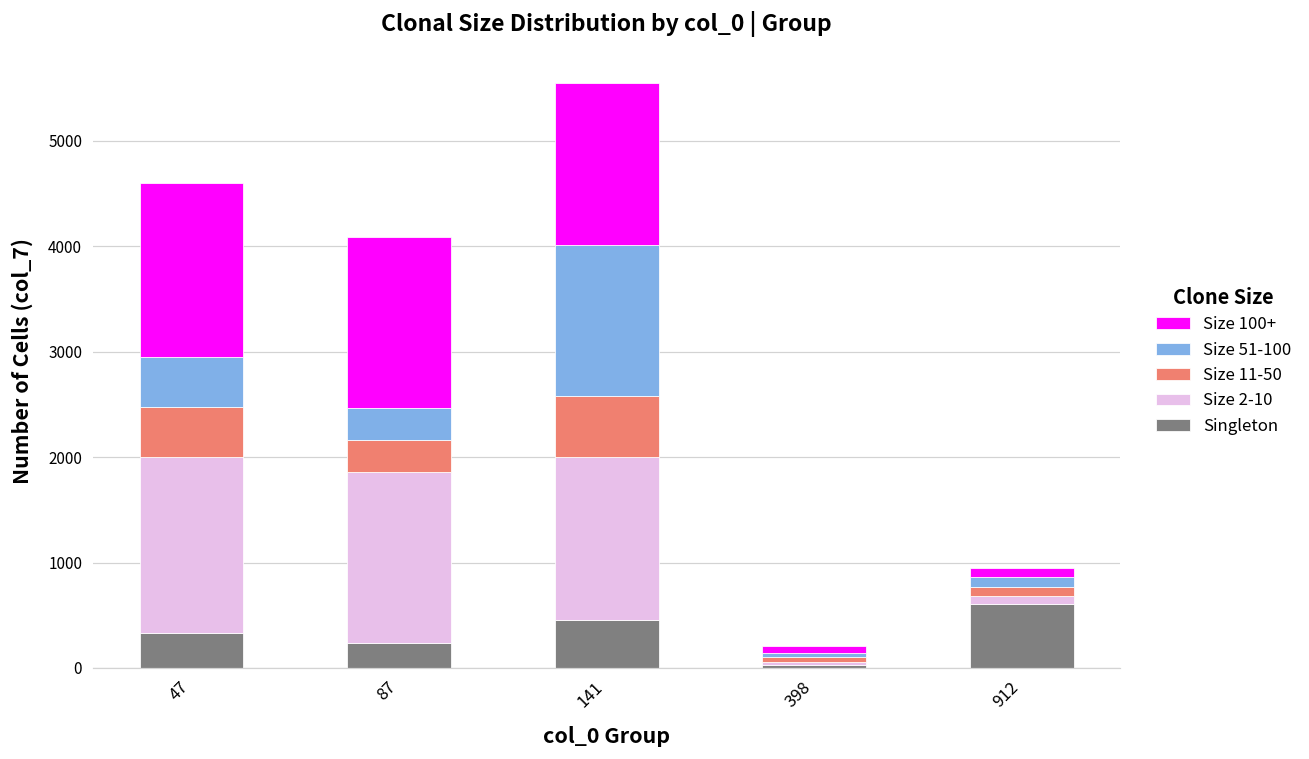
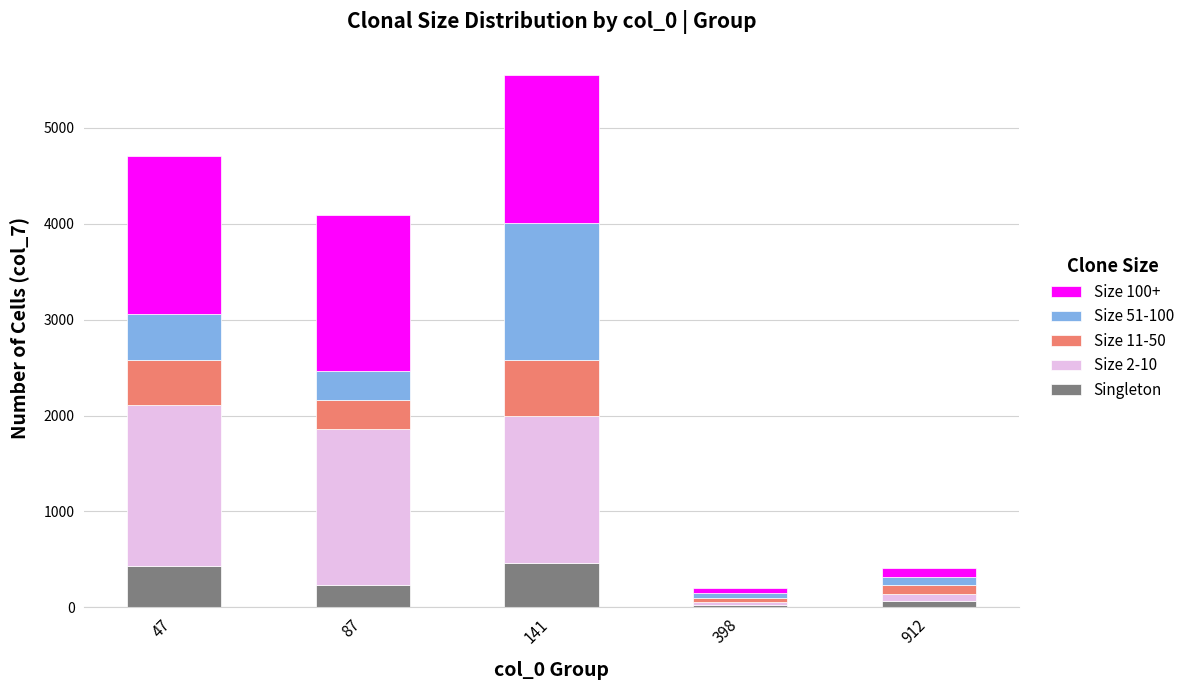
  {
    "Singleton": {
-     "47": 300,
+     "47": 400,
      "87": 200,
      "141": 500,
      "398": 0,
-     "912": 600
+     "912": 100
    },
    "Size 2-10": {
      "47": 1700,
      "87": 1600,
      "141": 1500,
      "398": 0,
      "912": 100
    },
    "Size 11-50": {
      "47": 500,
      "87": 300,
      "141": 600,
      "398": 0,
      "912": 100
    },
    "Size 51-100": {
      "47": 500,
      "87": 300,
      "141": 1400,
      "398": 0,
      "912": 100
    },
    "Size 100+": {
      "47": 1700,
      "87": 1600,
      "141": 1500,
      "398": 100,
      "912": 100
    }
  }
